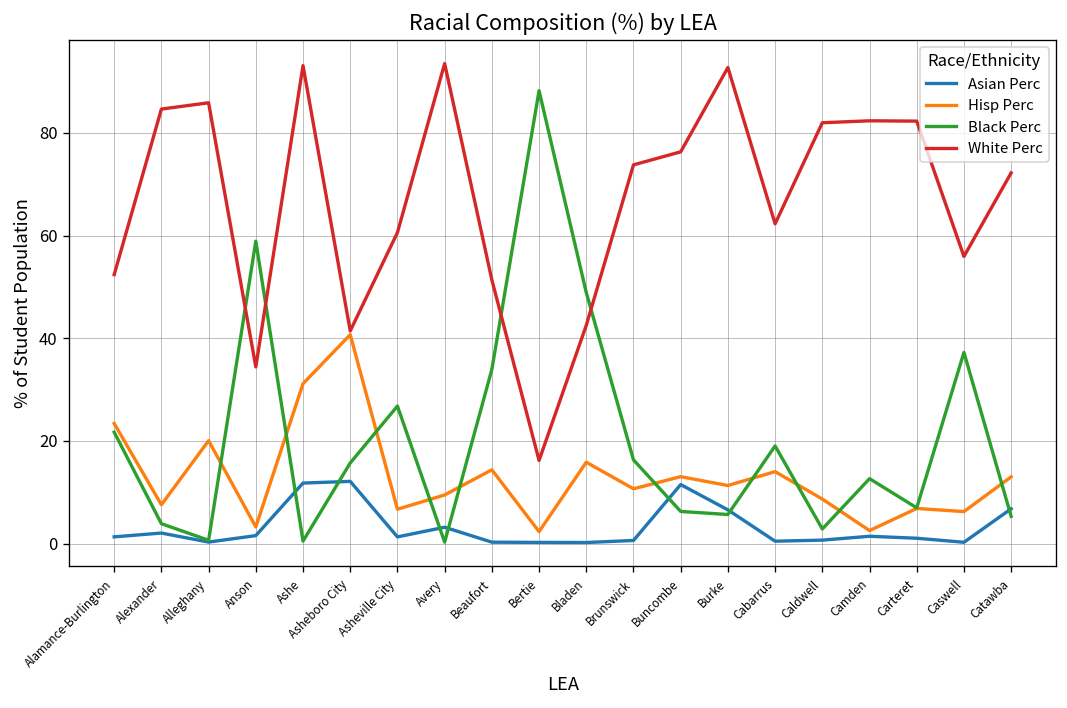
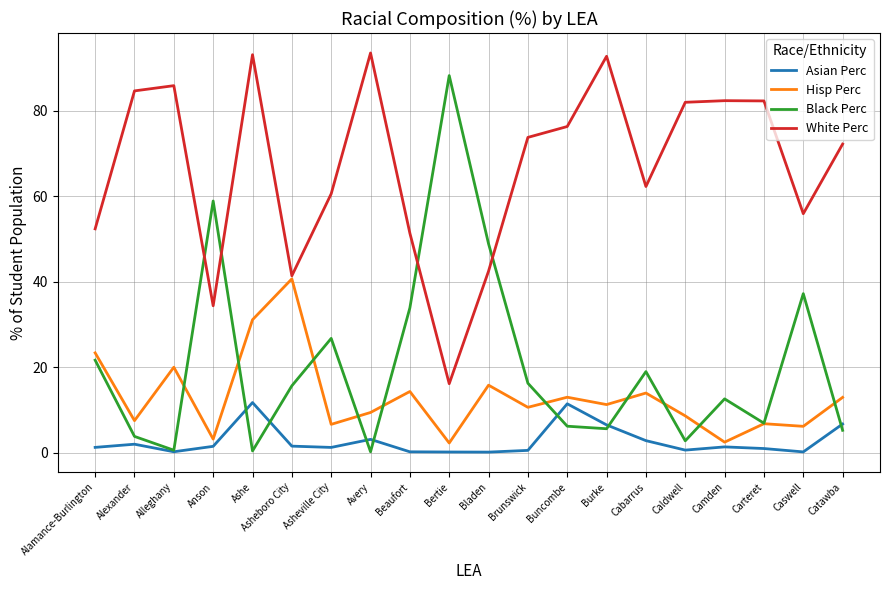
  {
    "Asian Perc": {
      "Alamance-Burlington": 1,
      "Alexander": 2,
      "Anson": 2,
      "Ashe": 12,
-     "Asheboro City": 12,
+     "Asheboro City": 2,
      "Asheville City": 1,
      "Avery": 3,
      "Beaufort": 0,
      "Bertie": 0,
      "Bladen": 0,
      "Brunswick": 1,
      "Buncombe": 11,
      "Burke": 7,
-     "Cabarrus": 0,
+     "Cabarrus": 3,
      "Caldwell": 1,
      "Camden": 1,
      "Carteret": 1,
      "Caswell": 0,
      "Catawba": 7
    },
    "Hisp Perc": {
      "Alamance-Burlington": 23,
      "Alexander": 8,
      "Alleghany": 20,
      "Anson": 3,
      "Ashe": 31,
      "Asheboro City": 41,
      "Asheville City": 7,
      "Avery": 9,
      "Beaufort": 14,
      "Bertie": 2,
      "Bladen": 16,
      "Brunswick": 11,
      "Buncombe": 13,
      "Burke": 11,
      "Cabarrus": 14,
      "Caldwell": 9,
      "Camden": 3,
      "Caswell": 6,
      "Catawba": 13
    },
    "Black Perc": {
      "Alamance-Burlington": 22,
      "Alexander": 4,
      "Anson": 59,
      "Ashe": 0,
      "Asheboro City": 16,
      "Asheville City": 27,
      "Avery": 0,
      "Beaufort": 34,
      "Bertie": 88,
      "Bladen": 49,
      "Brunswick": 16,
      "Buncombe": 6,
      "Burke": 6,
      "Cabarrus": 19,
      "Caldwell": 3,
      "Camden": 13,
      "Caswell": 37,
      "Catawba": 5
    },
    "White Perc": {
      "Alamance-Burlington": 52,
      "Alexander": 85,
      "Alleghany": 86,
      "Anson": 34,
      "Ashe": 93,
      "Asheboro City": 41,
      "Asheville City": 61,
      "Avery": 93,
      "Beaufort": 51,
      "Bertie": 16,
      "Bladen": 43,
      "Brunswick": 74,
      "Buncombe": 76,
      "Burke": 93,
      "Cabarrus": 62,
      "Caldwell": 82,
      "Camden": 82,
      "Carteret": 82,
      "Caswell": 56,
      "Catawba": 72
    }
  }
